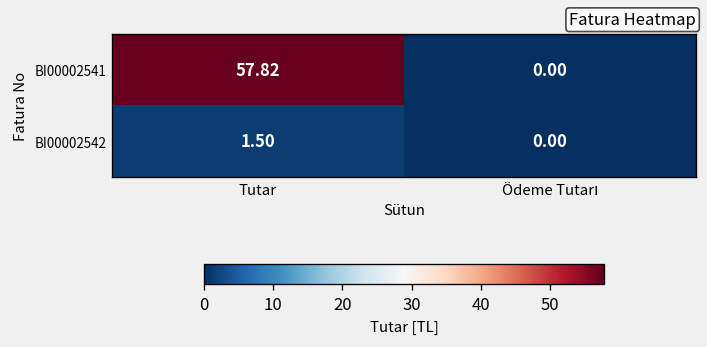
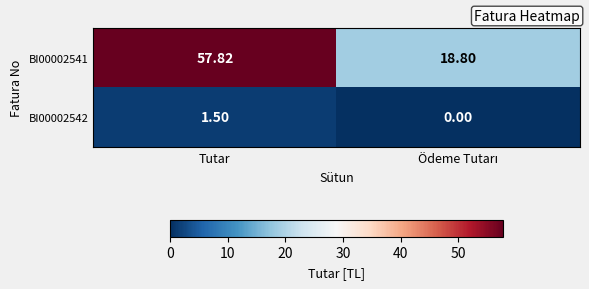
  {
    "BI00002541": {
      "Tutar": 57.82,
-     "Ödeme Tutarı": 0.00
+     "Ödeme Tutarı": 18.80
    },
    "BI00002542": {
      "Tutar": 1.50,
      "Ödeme Tutarı": 0.00
    }
  }
